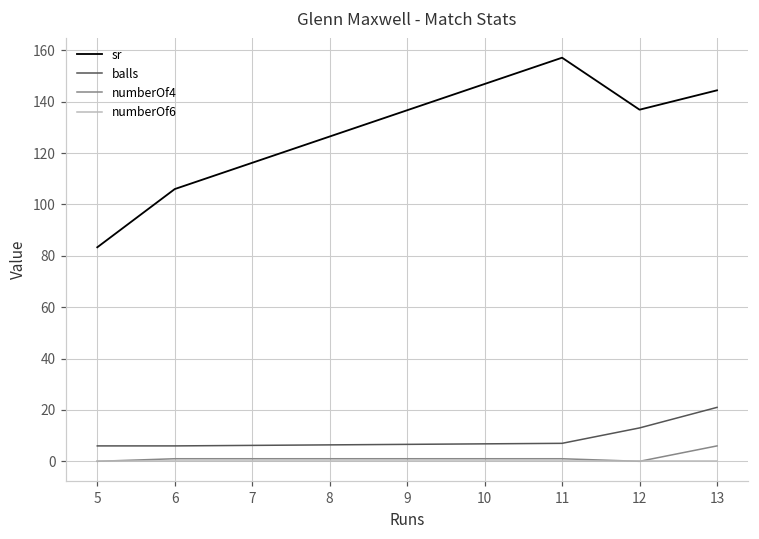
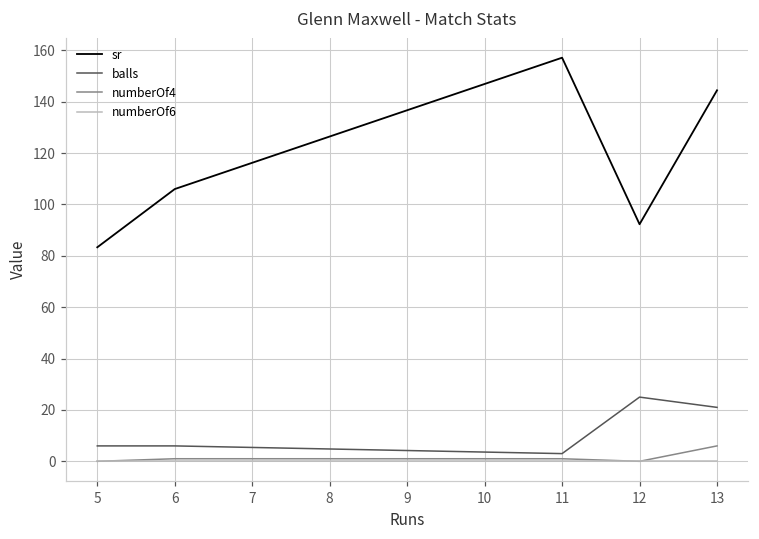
  {
    "sr": {
      "5": 83,
      "6": 106,
      "11": 157,
-     "12": 137,
+     "12": 92,
      "13": 144
    },
    "balls": {
      "5": 6,
      "6": 6,
-     "11": 7,
-     "12": 13,
+     "11": 3,
+     "12": 25,
      "13": 21
    },
    "numberOf4": {
      "13": 6
    },
    "numberOf6": {
      "13": 0
    }
  }
